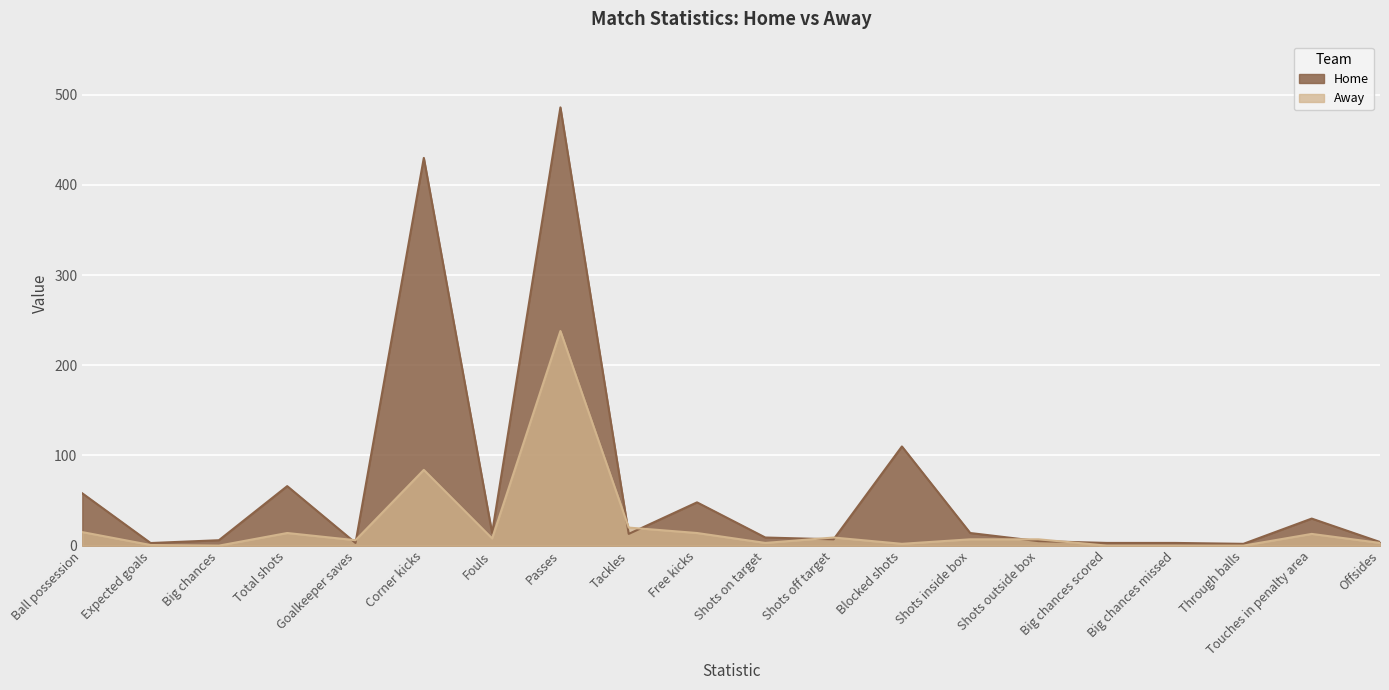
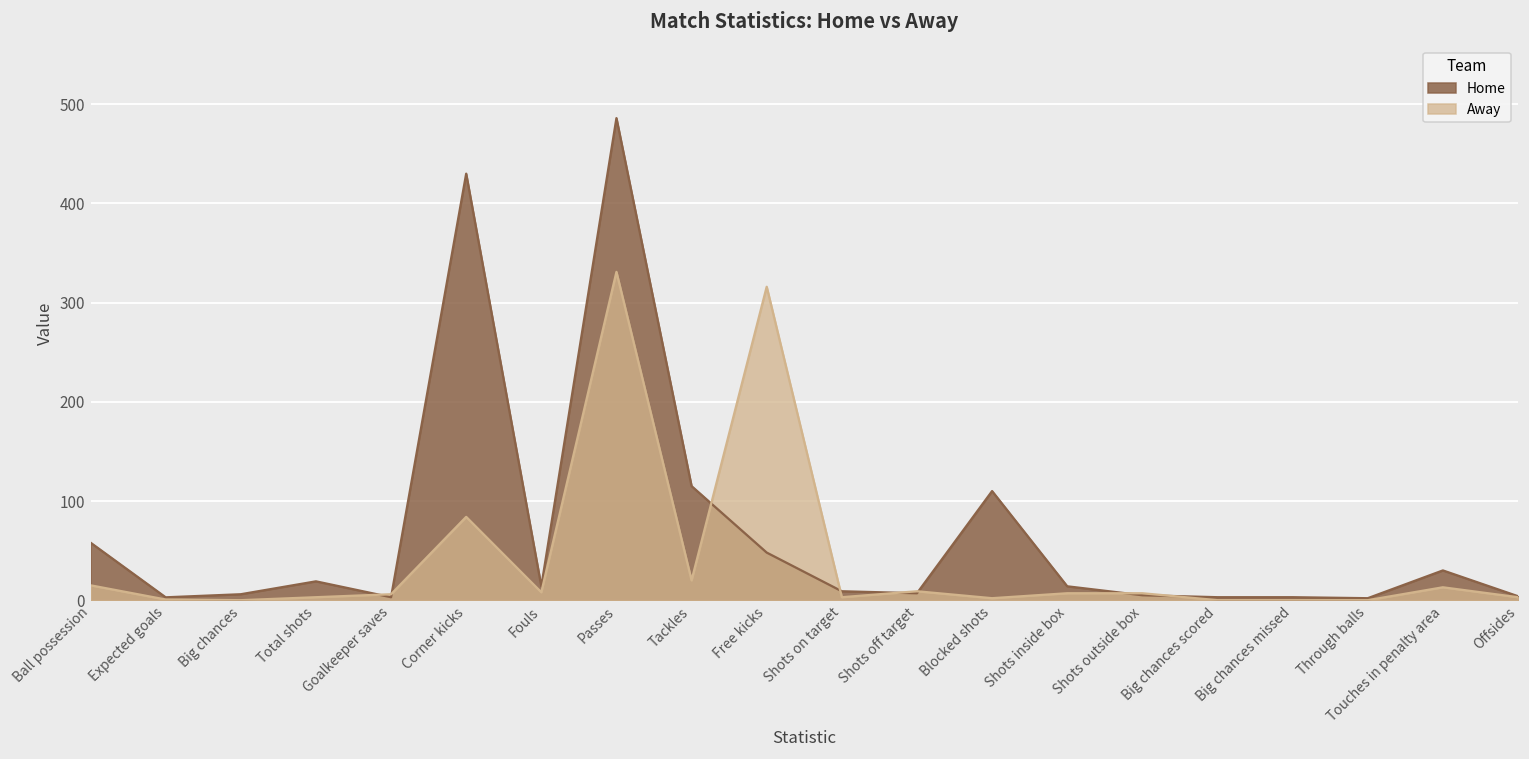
  {
    "Home": {
      "Ball possession": 60,
      "Big chances": 10,
-     "Total shots": 70,
+     "Total shots": 20,
      "Goalkeeper saves": 0,
      "Corner kicks": 430,
      "Fouls": 10,
      "Passes": 490,
-     "Tackles": 10,
+     "Tackles": 120,
      "Free kicks": 50,
      "Shots on target": 10,
      "Blocked shots": 110,
      "Shots inside box": 10,
      "Big chances scored": 0,
      "Big chances missed": 0,
      "Touches in penalty area": 30
    },
    "Away": {
      "Ball possession": 20,
      "Big chances": 0,
-     "Total shots": 10,
+     "Total shots": 0,
      "Goalkeeper saves": 10,
      "Corner kicks": 80,
      "Fouls": 10,
-     "Passes": 240,
+     "Passes": 330,
      "Tackles": 20,
-     "Free kicks": 10,
+     "Free kicks": 320,
      "Shots on target": 0,
      "Blocked shots": 0,
      "Shots inside box": 10,
      "Big chances scored": 0,
      "Big chances missed": 0,
      "Touches in penalty area": 10
    }
  }
